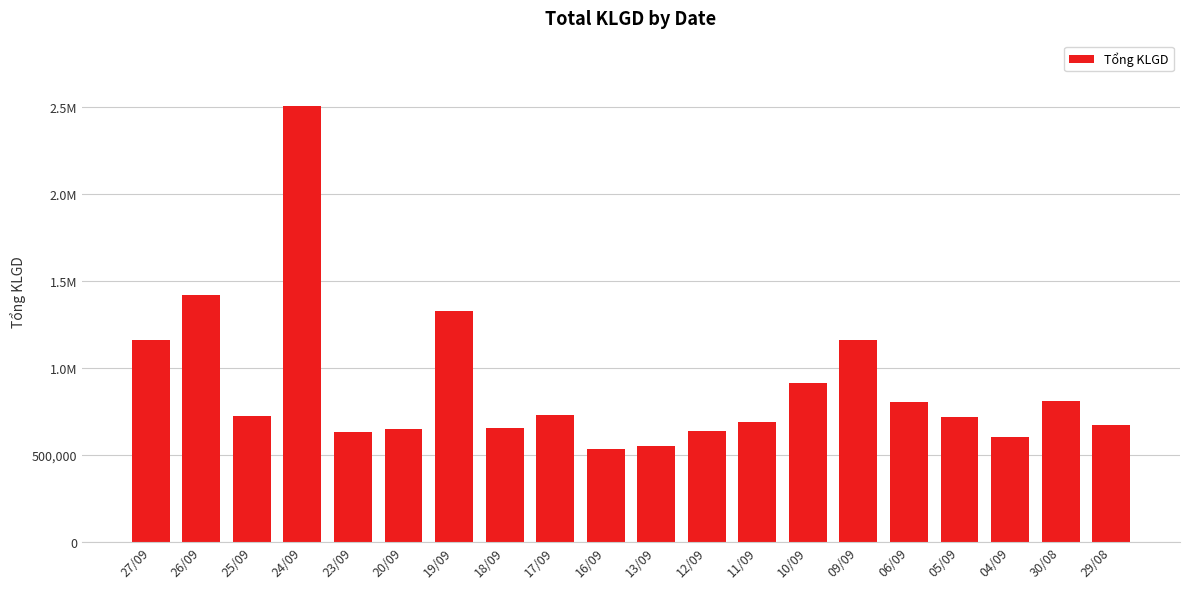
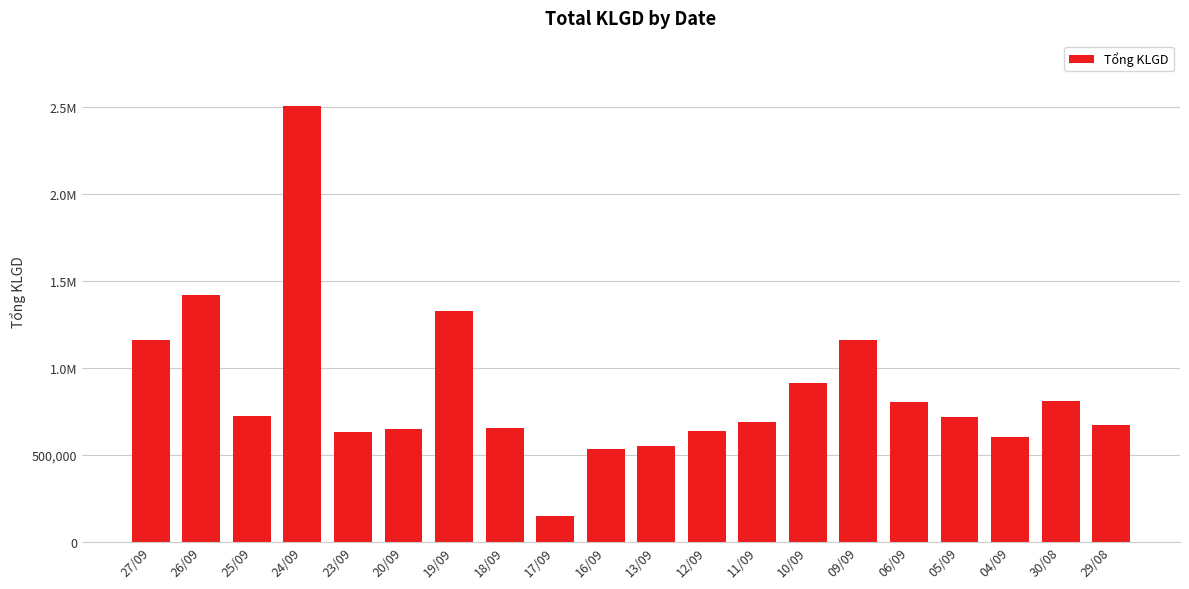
  {
    "27/09": "1,160,000",
    "26/09": "1,420,000",
    "25/09": "720,000",
    "24/09": "2,510,000",
    "23/09": "630,000",
    "20/09": "650,000",
    "19/09": "1,330,000",
    "18/09": "650,000",
-   "17/09": "730,000",
+   "17/09": "150,000",
    "16/09": "530,000",
    "13/09": "550,000",
    "12/09": "640,000",
    "11/09": "690,000",
    "10/09": "910,000",
    "09/09": "1,160,000",
    "06/09": "800,000",
    "05/09": "710,000",
    "04/09": "600,000",
    "30/08": "810,000",
    "29/08": "670,000"
  }
